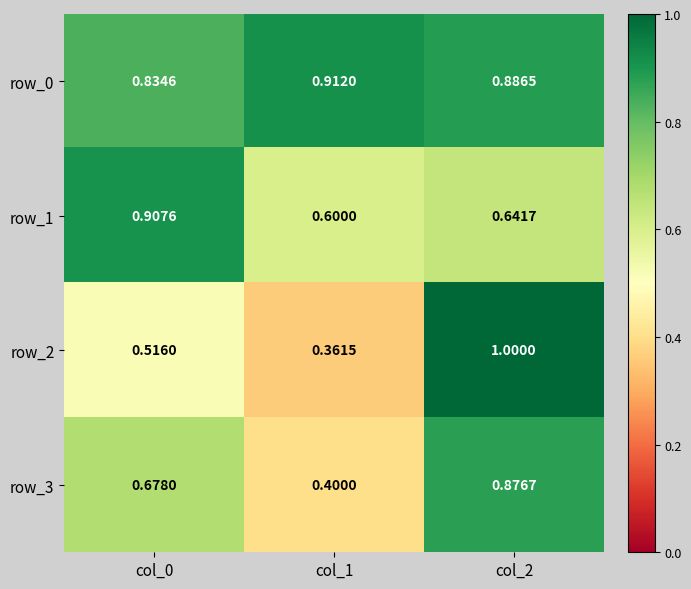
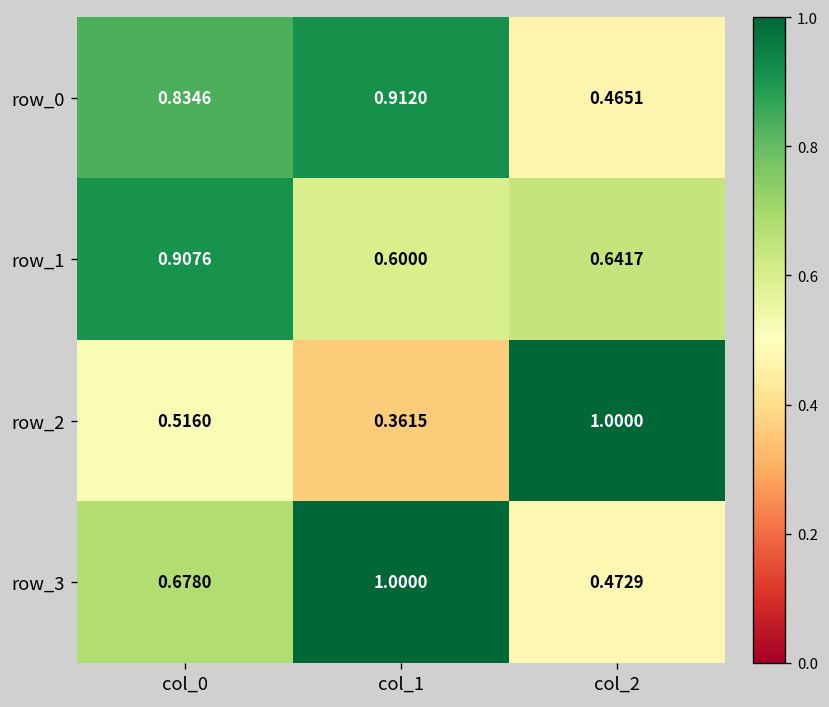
  {
    "row_0": {
      "col_0": 0.8346,
      "col_1": 0.9120,
-     "col_2": 0.8865
+     "col_2": 0.4651
    },
    "row_1": {
      "col_0": 0.9076,
      "col_1": 0.6000,
      "col_2": 0.6417
    },
    "row_2": {
      "col_0": 0.5160,
      "col_1": 0.3615,
      "col_2": 1.0000
    },
    "row_3": {
      "col_0": 0.6780,
-     "col_1": 0.4000,
-     "col_2": 0.8767
+     "col_1": 1.0000,
+     "col_2": 0.4729
    }
  }
